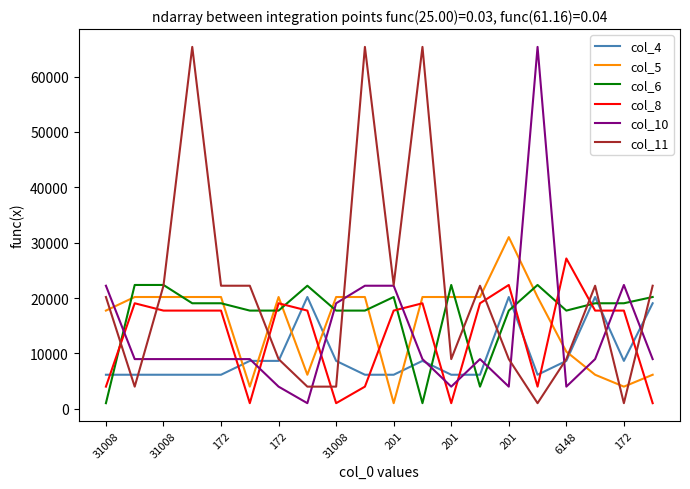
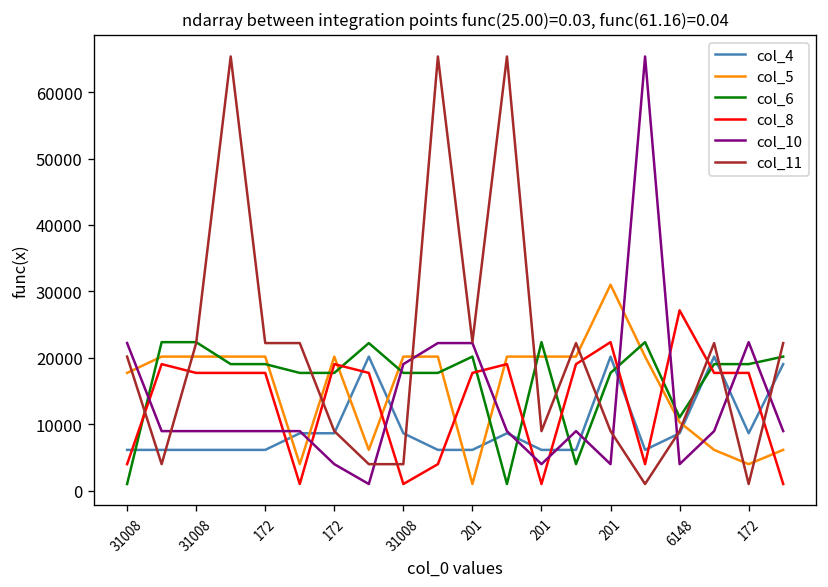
  {
    "col_5": {
      "6148": 10000
    },
    "col_6": {
-     "6148": 18000
+     "6148": 11000
    },
    "col_8": {
      "6148": 27000
    },
    "col_10": {
      "6148": 4000
    }
  }
